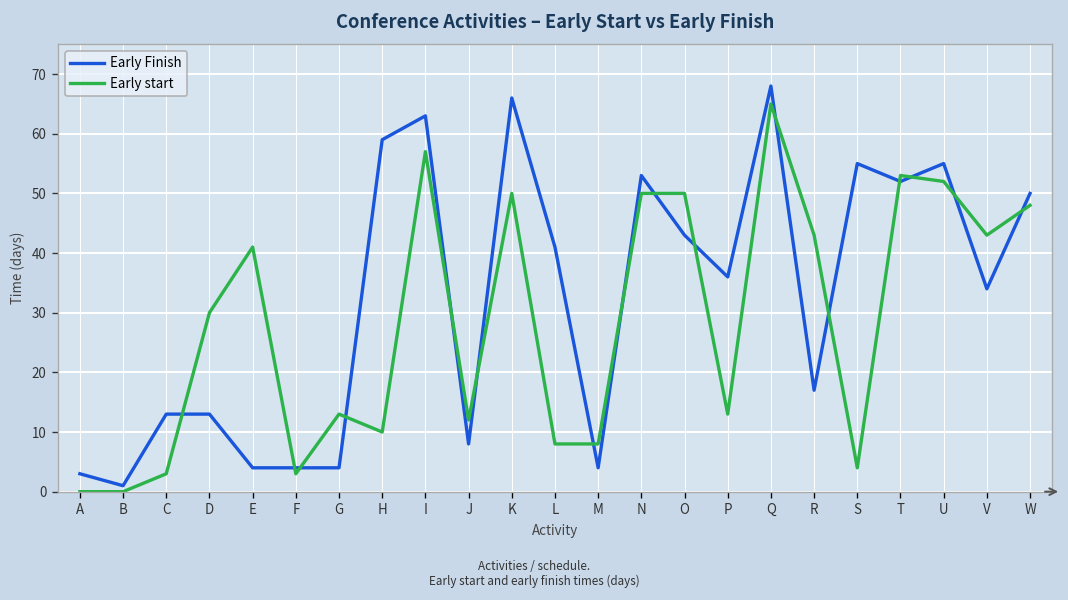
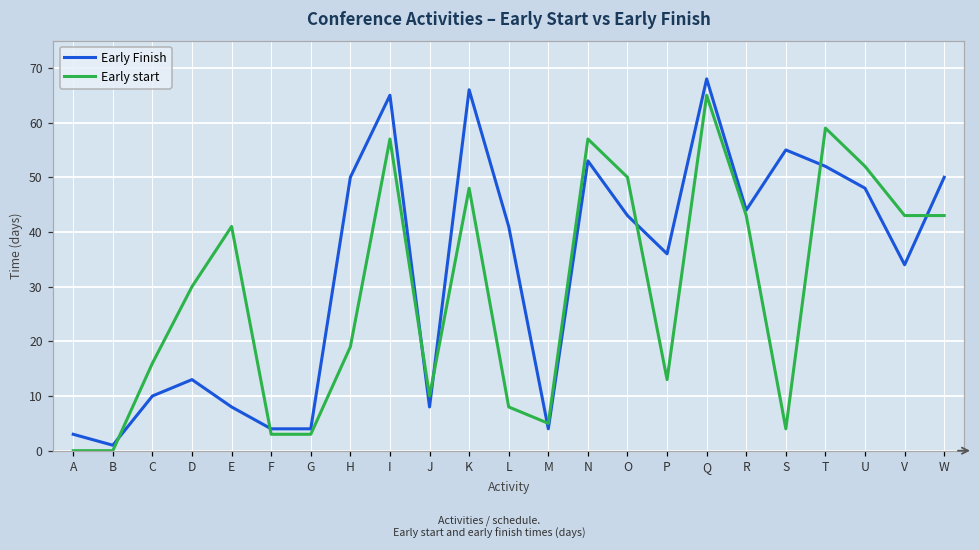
  {
    "Early Finish": {
      "A": 3,
      "B": 1,
-     "C": 13,
+     "C": 10,
      "D": 13,
-     "E": 4,
+     "E": 8,
      "F": 4,
      "G": 4,
-     "H": 59,
-     "I": 63,
+     "H": 50,
+     "I": 65,
      "J": 8,
      "K": 66,
      "L": 41,
      "M": 4,
      "N": 53,
      "O": 43,
      "P": 36,
      "Q": 68,
-     "R": 17,
+     "R": 44,
      "S": 55,
      "T": 52,
-     "U": 55,
+     "U": 48,
      "V": 34,
      "W": 50
    },
    "Early start": {
      "A": 0,
      "B": 0,
-     "C": 3,
+     "C": 16,
      "D": 30,
      "E": 41,
      "F": 3,
-     "G": 13,
-     "H": 10,
+     "G": 3,
+     "H": 19,
      "I": 57,
-     "J": 12,
-     "K": 50,
+     "J": 10,
+     "K": 48,
      "L": 8,
-     "M": 8,
-     "N": 50,
+     "M": 5,
+     "N": 57,
      "O": 50,
      "P": 13,
      "Q": 65,
      "R": 43,
      "S": 4,
-     "T": 53,
+     "T": 59,
      "U": 52,
      "V": 43,
-     "W": 48
+     "W": 43
    }
  }
